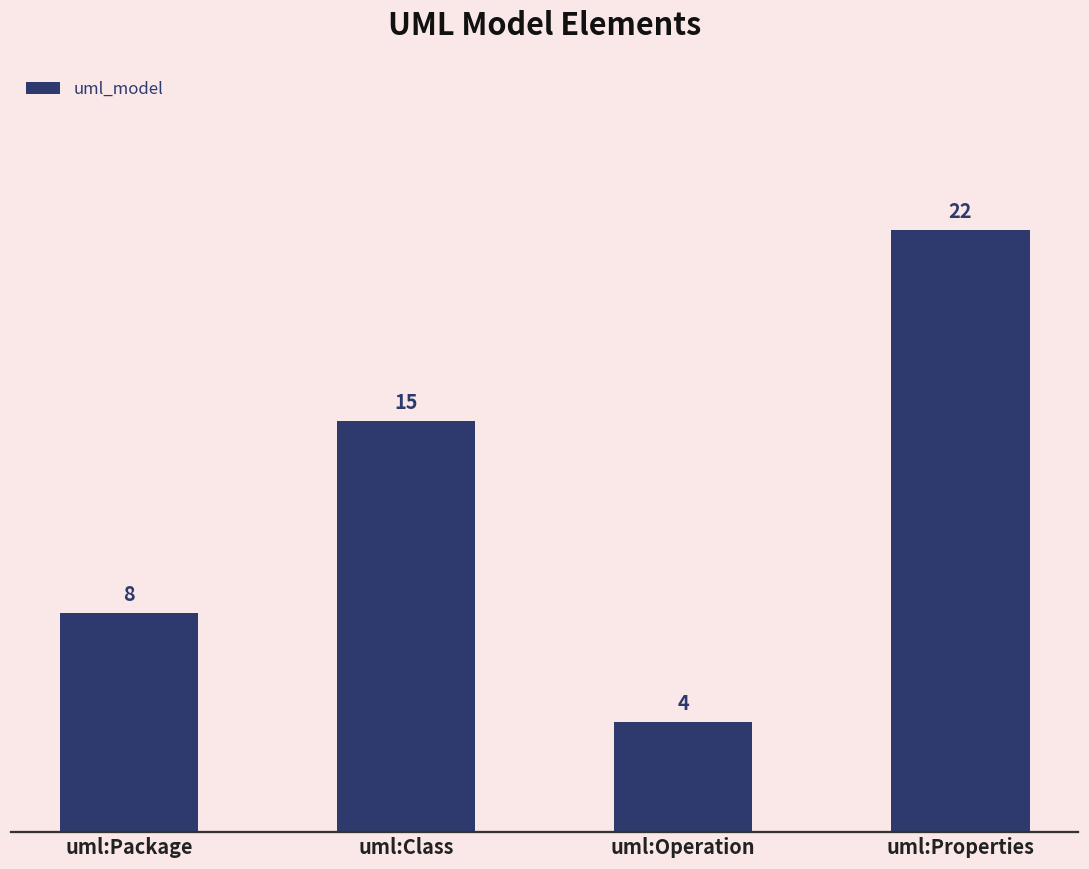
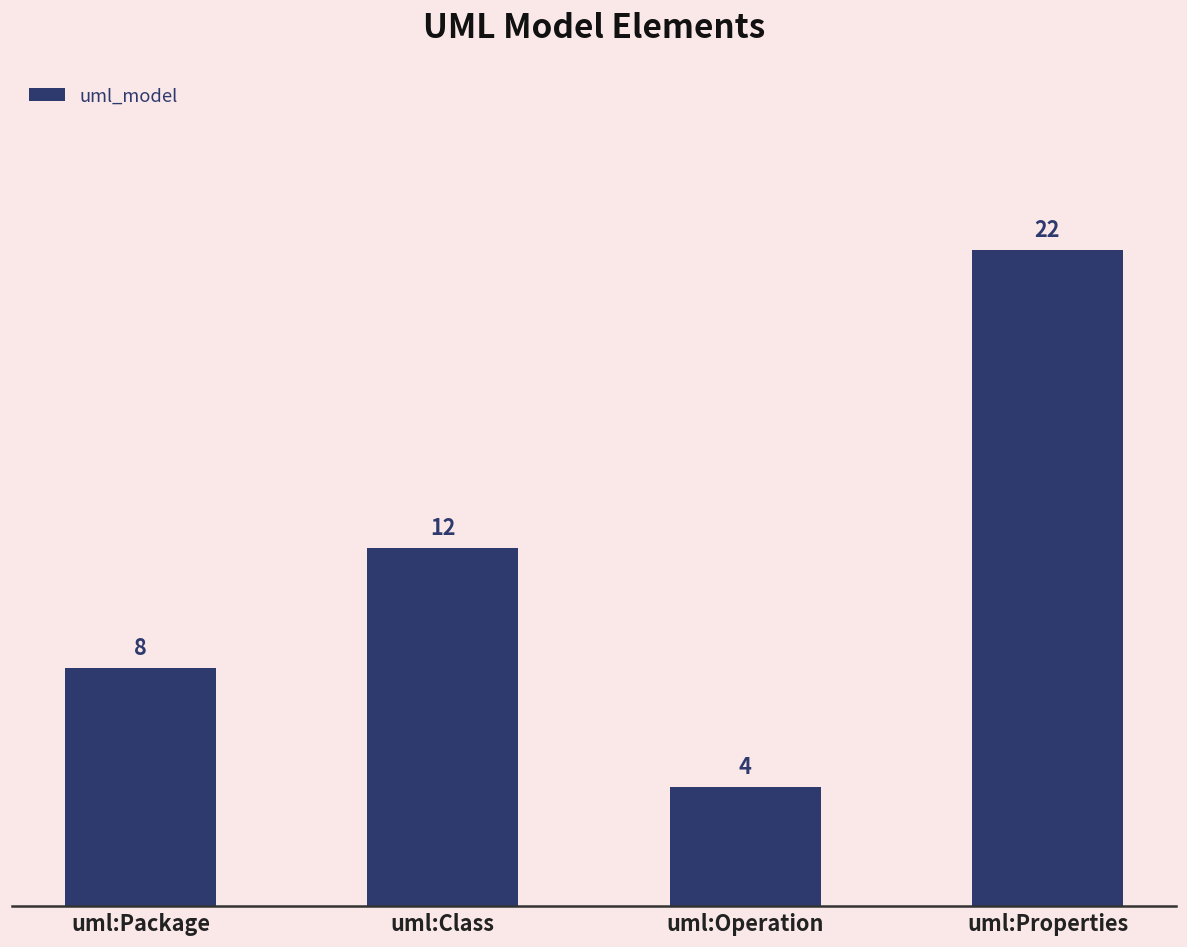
  {
    "uml:Package": 8,
-   "uml:Class": 15,
+   "uml:Class": 12,
    "uml:Operation": 4,
    "uml:Properties": 22
  }
